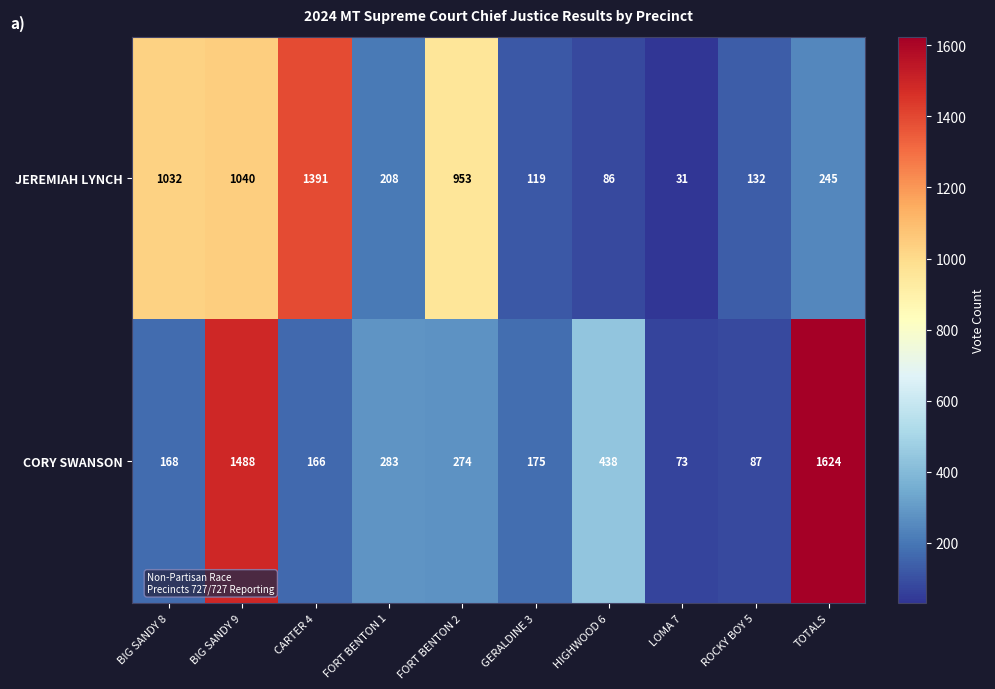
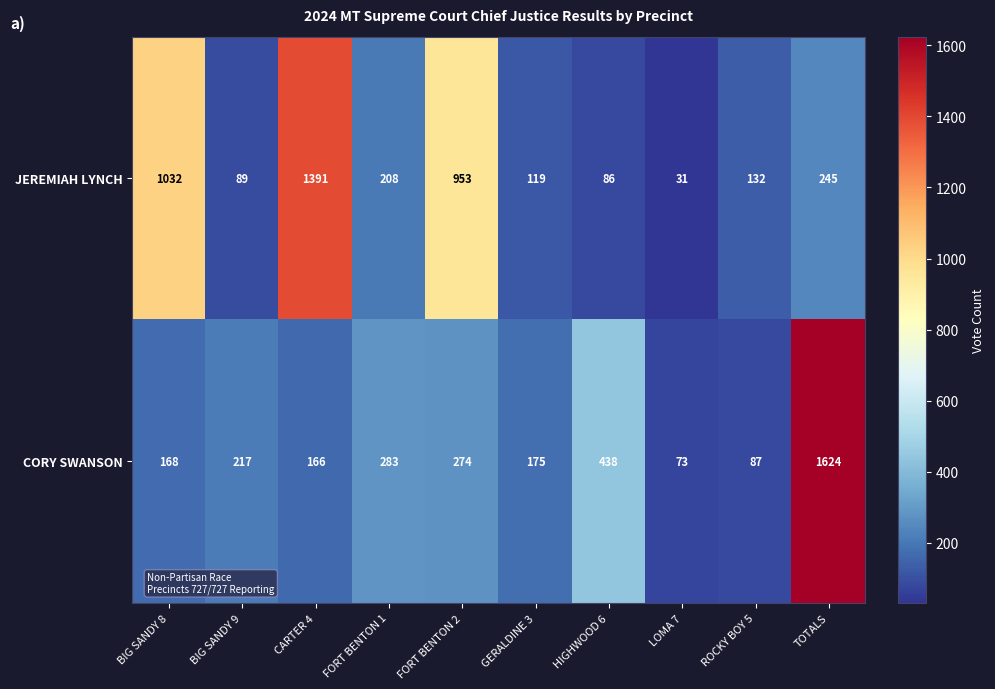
  {
    "JEREMIAH LYNCH": {
      "BIG SANDY 8": 1032,
-     "BIG SANDY 9": 1040,
+     "BIG SANDY 9": 89,
      "CARTER 4": 1391,
      "FORT BENTON 1": 208,
      "FORT BENTON 2": 953,
      "GERALDINE 3": 119,
      "HIGHWOOD 6": 86,
      "LOMA 7": 31,
      "ROCKY BOY 5": 132,
      "TOTALS": 245
    },
    "CORY SWANSON": {
      "BIG SANDY 8": 168,
-     "BIG SANDY 9": 1488,
+     "BIG SANDY 9": 217,
      "CARTER 4": 166,
      "FORT BENTON 1": 283,
      "FORT BENTON 2": 274,
      "GERALDINE 3": 175,
      "HIGHWOOD 6": 438,
      "LOMA 7": 73,
      "ROCKY BOY 5": 87,
      "TOTALS": 1624
    }
  }
